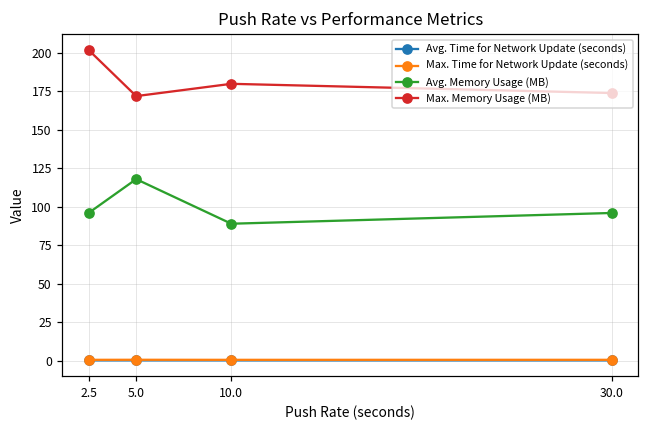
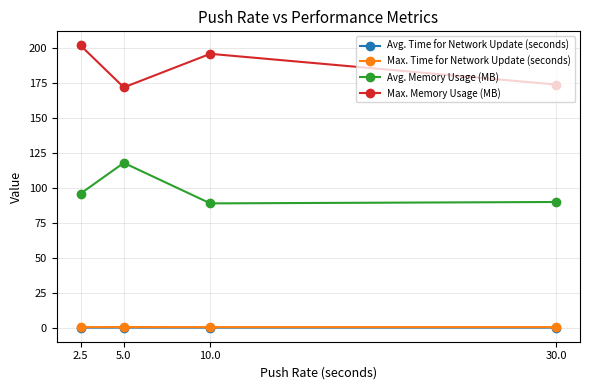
  {
    "Avg. Memory Usage (MB)": {
      "2.5": 96,
      "5.0": 118,
      "10.0": 89,
-     "30.0": 96
+     "30.0": 90
    },
    "Max. Memory Usage (MB)": {
      "2.5": 202,
      "5.0": 172,
-     "10.0": 180
+     "10.0": 196
    }
  }
